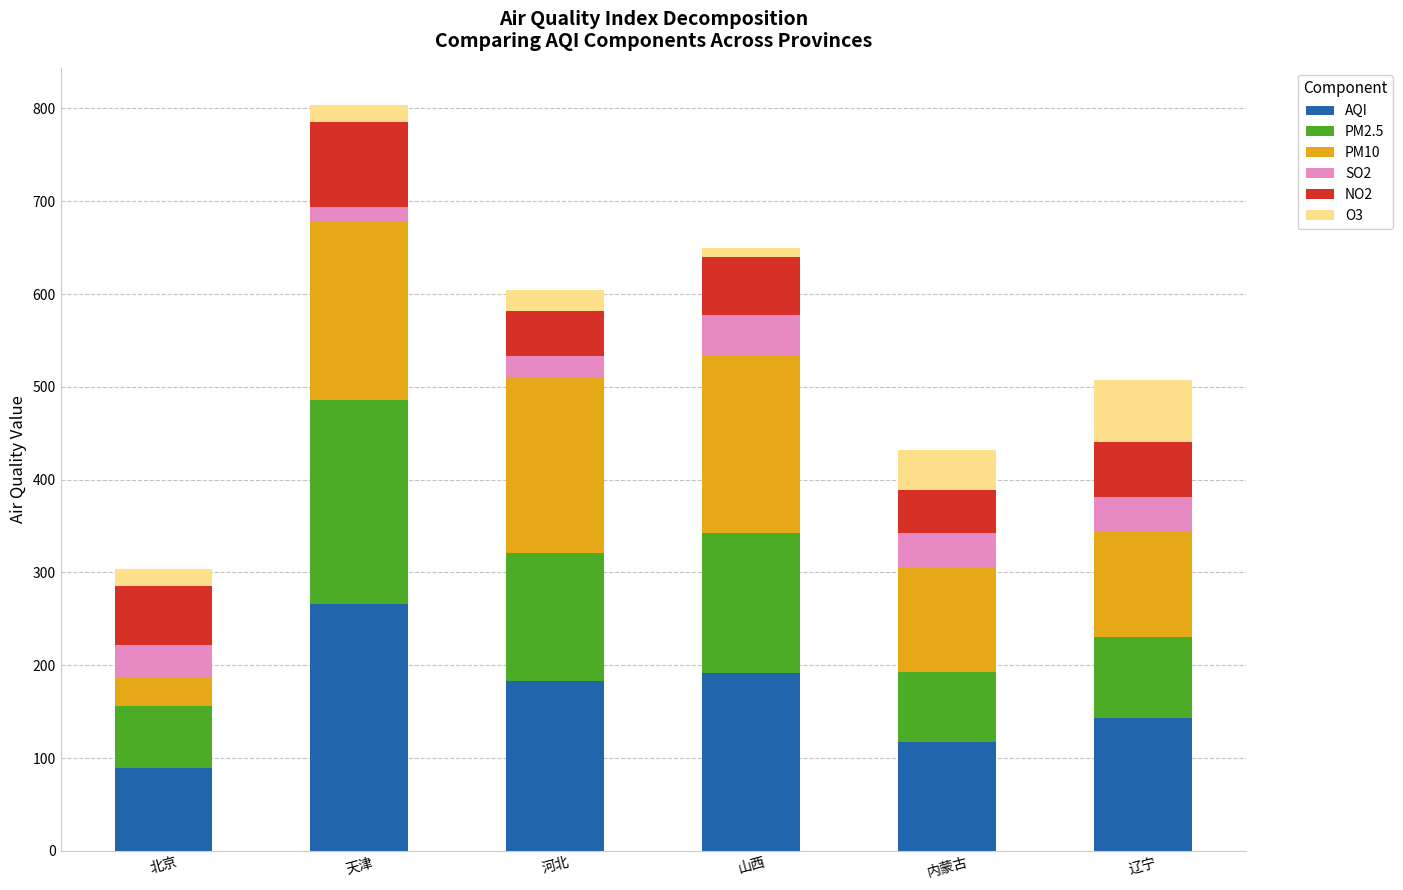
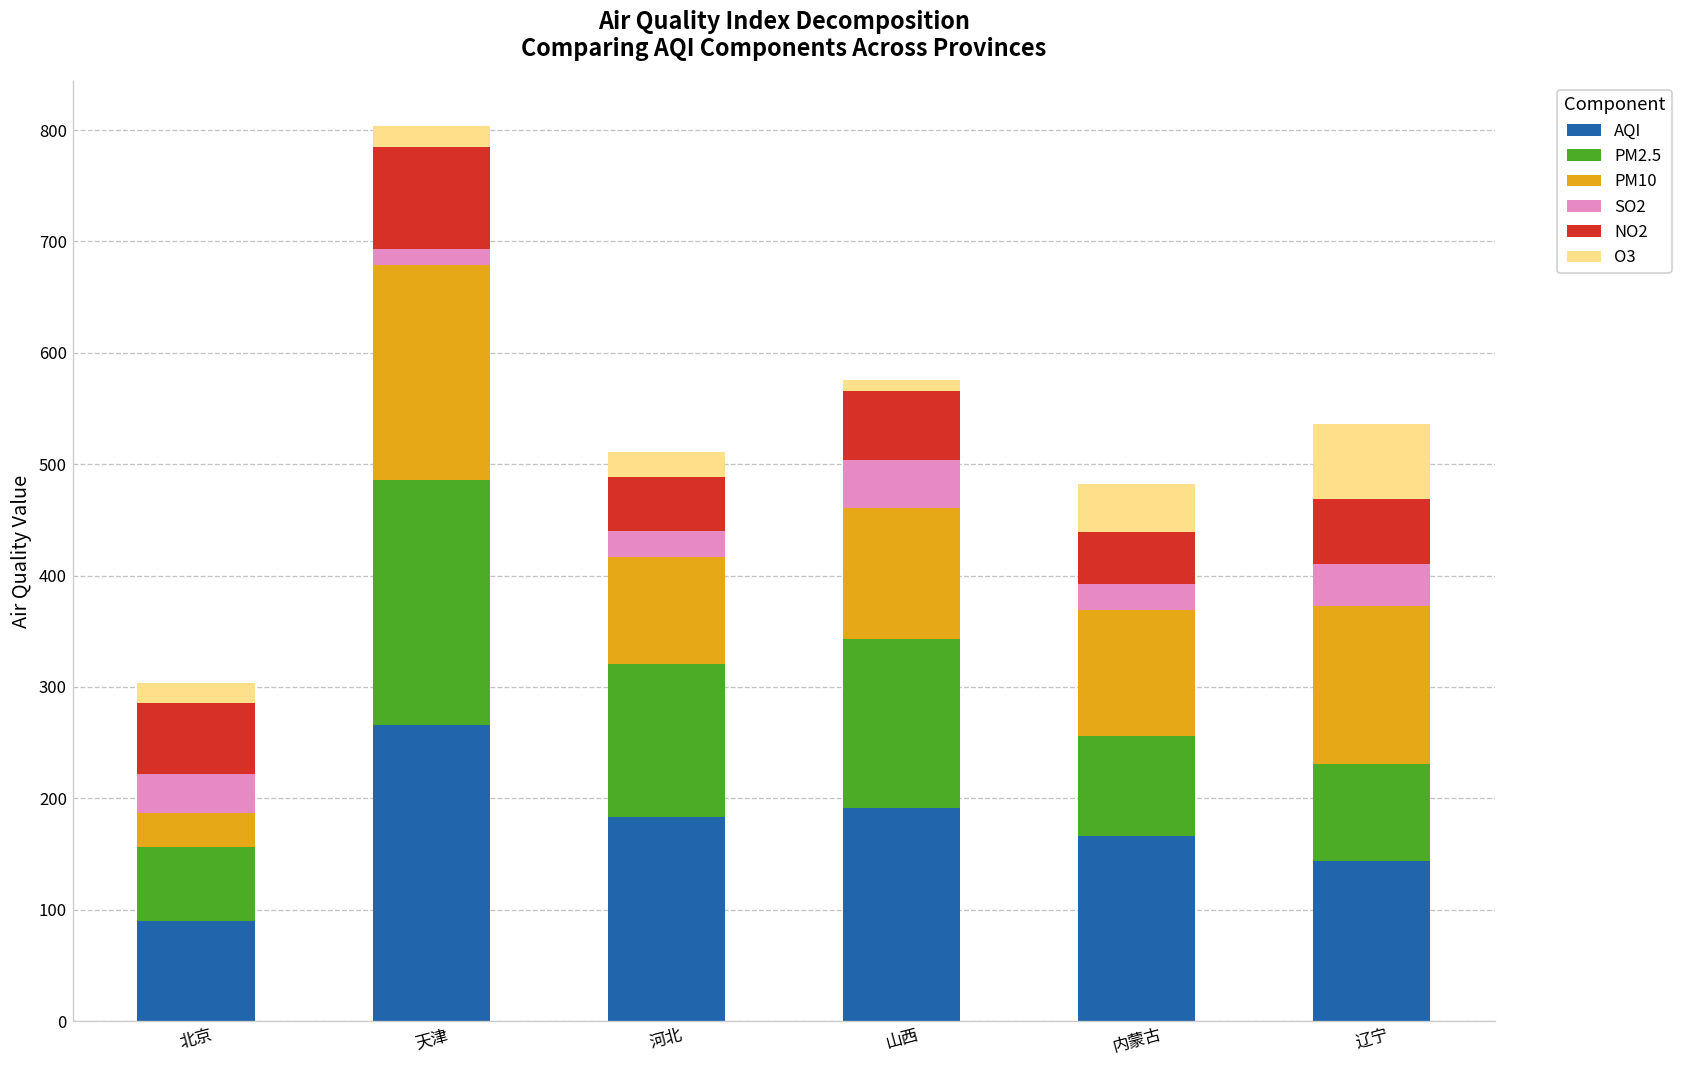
  {
    "AQI": {
      "北京": 90,
      "天津": 270,
      "河北": 180,
      "山西": 190,
-     "内蒙古": 120,
+     "内蒙古": 170,
      "辽宁": 140
    },
    "PM2.5": {
      "北京": 70,
      "天津": 220,
      "河北": 140,
      "山西": 150,
-     "内蒙古": 80,
+     "内蒙古": 90,
      "辽宁": 90
    },
    "PM10": {
      "北京": 30,
      "天津": 190,
-     "河北": 190,
-     "山西": 190,
+     "河北": 100,
+     "山西": 120,
      "内蒙古": 110,
-     "辽宁": 110
+     "辽宁": 140
    },
    "SO2": {
      "北京": 40,
      "天津": 10,
      "河北": 20,
      "山西": 40,
-     "内蒙古": 40,
+     "内蒙古": 20,
      "辽宁": 40
    },
    "NO2": {
      "北京": 60,
      "天津": 90,
      "河北": 50,
      "山西": 60,
      "内蒙古": 50,
      "辽宁": 60
    },
    "O3": {
      "北京": 20,
      "天津": 20,
      "河北": 20,
      "山西": 10,
      "内蒙古": 40,
      "辽宁": 70
    }
  }
